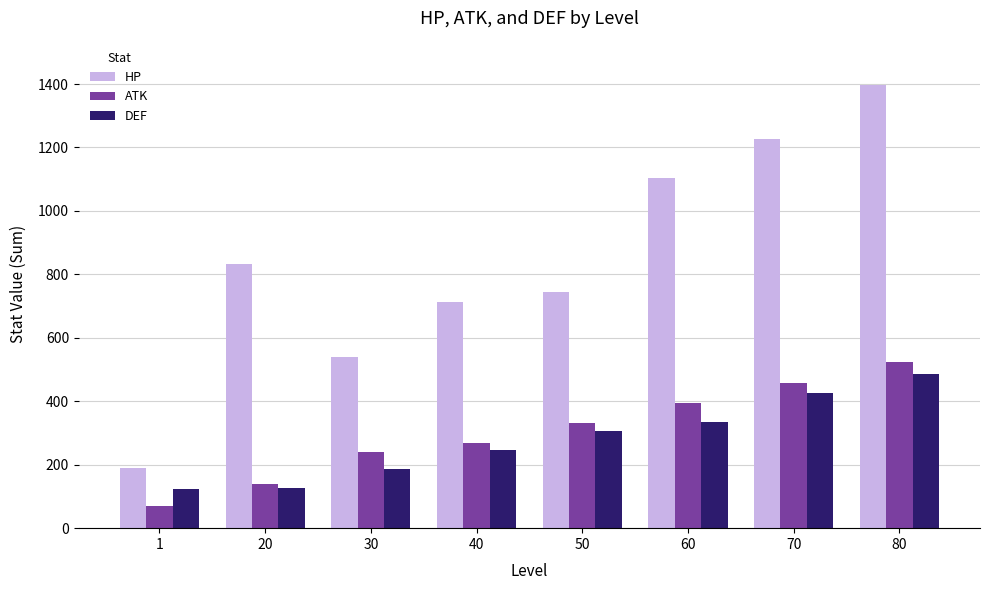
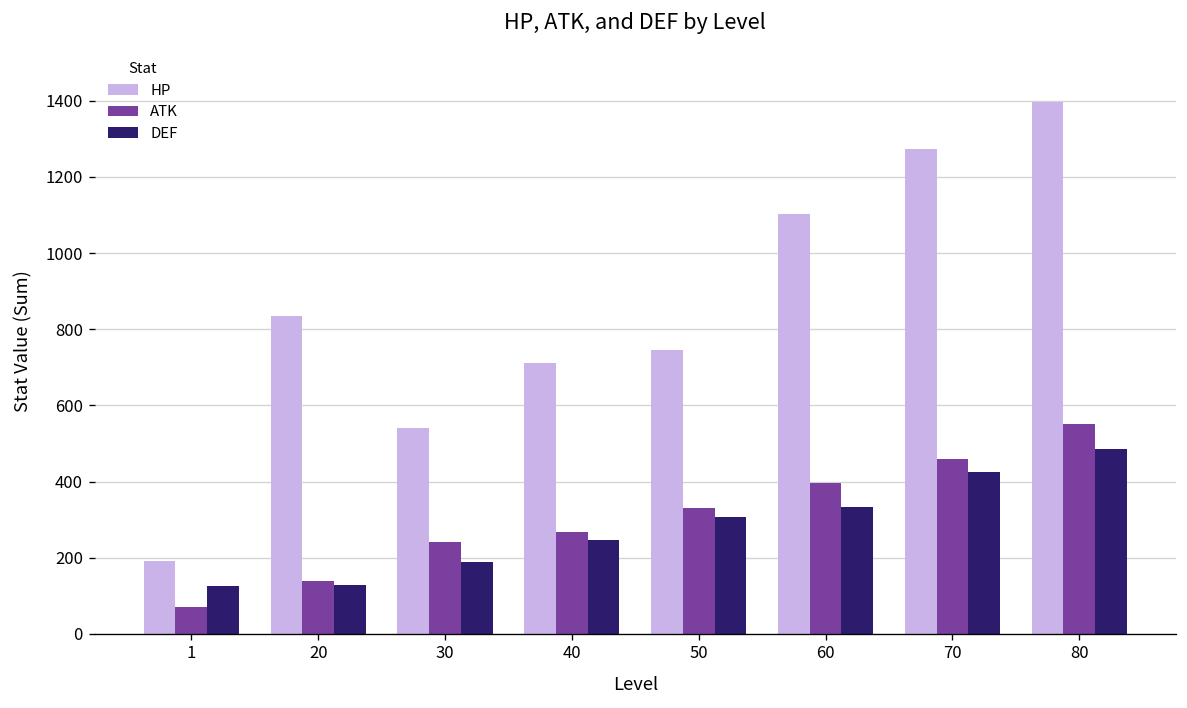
  {
    "HP": {
      "1": 190,
      "20": 830,
      "30": 540,
      "40": 710,
      "50": 750,
      "60": 1100,
-     "70": 1230,
+     "70": 1270,
      "80": 1400
    },
    "ATK": {
      "1": 70,
      "20": 140,
      "30": 240,
      "40": 270,
      "50": 330,
      "60": 400,
      "70": 460,
-     "80": 520
+     "80": 550
    },
    "DEF": {
      "1": 130,
      "20": 130,
      "30": 190,
      "40": 250,
      "50": 310,
      "60": 330,
      "70": 430,
      "80": 490
    }
  }
